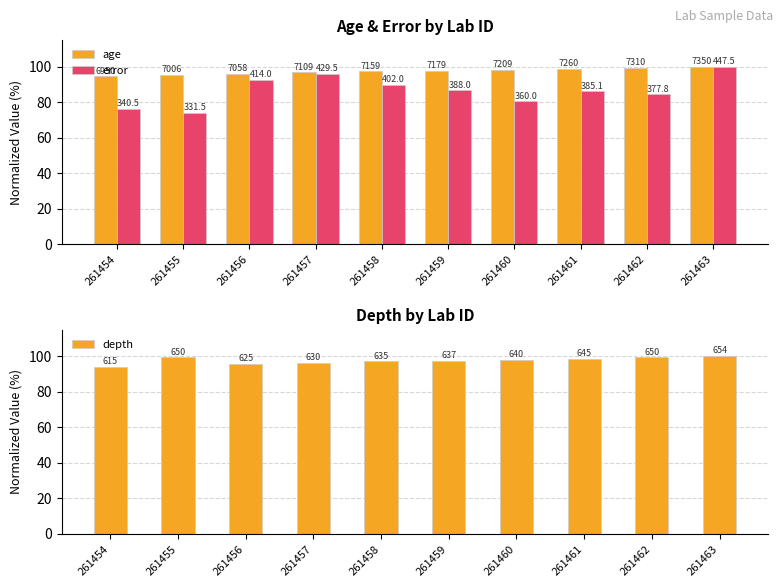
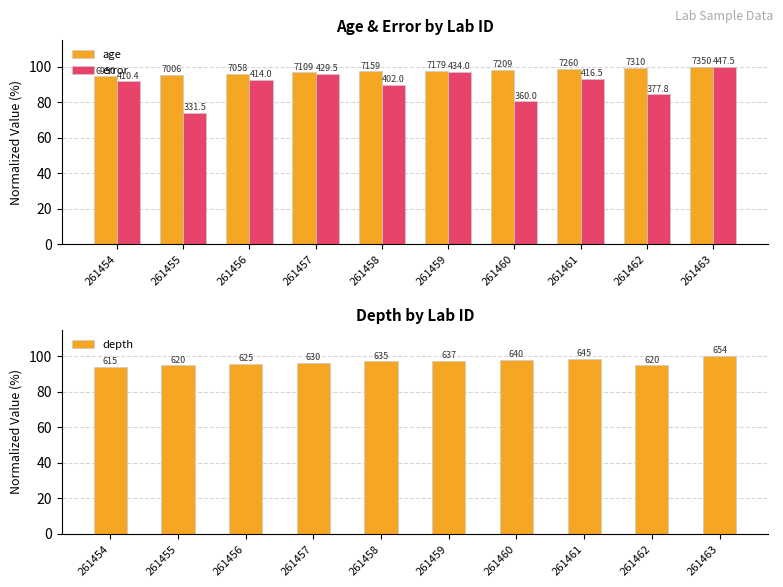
  {
    "Age & Error by Lab ID": {
      "error": {
-       "261454": 340.5,
-       "261459": 388.0,
-       "261461": 385.1
+       "261454": 410.4,
+       "261459": 434.0,
+       "261461": 416.5
      }
    },
    "Depth by Lab ID": {
-     "261455": 650,
-     "261462": 650
+     "261455": 620,
+     "261462": 620
    }
  }
